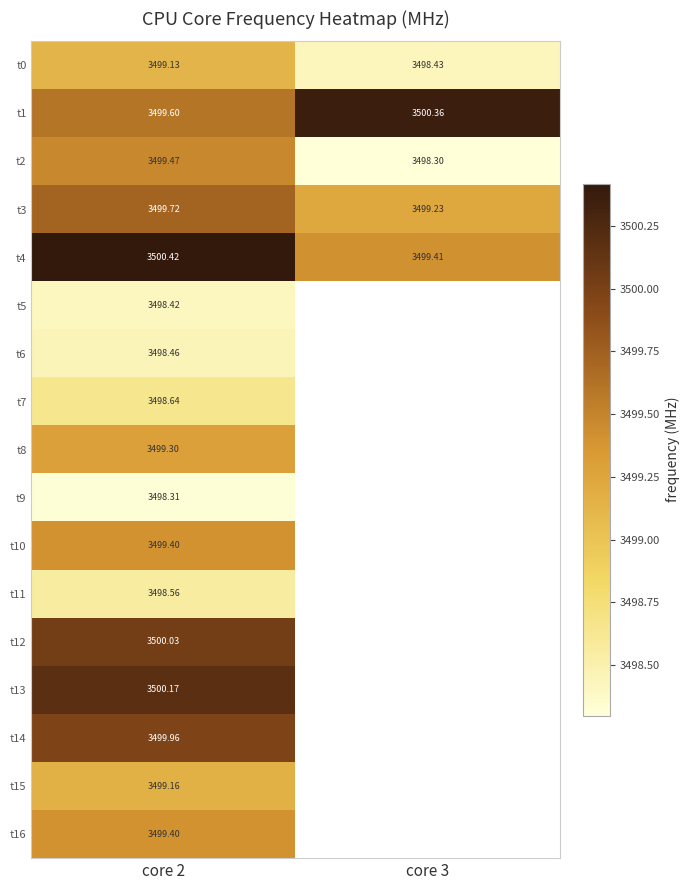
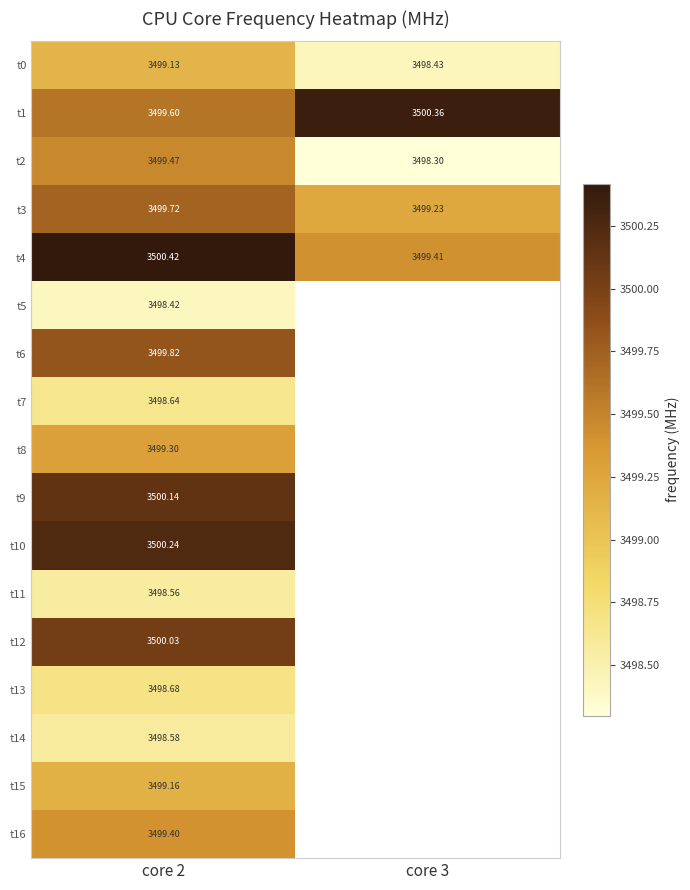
  {
    "t0": {
      "core 2": 3499.13,
      "core 3": 3498.43
    },
    "t1": {
      "core 2": 3499.60,
      "core 3": 3500.36
    },
    "t2": {
      "core 2": 3499.47,
      "core 3": 3498.30
    },
    "t3": {
      "core 2": 3499.72,
      "core 3": 3499.23
    },
    "t4": {
      "core 2": 3500.42,
      "core 3": 3499.41
    },
    "t5": {
      "core 2": 3498.42
    },
    "t6": {
-     "core 2": 3498.46
+     "core 2": 3499.82
    },
    "t7": {
      "core 2": 3498.64
    },
    "t8": {
      "core 2": 3499.30
    },
    "t9": {
-     "core 2": 3498.31
+     "core 2": 3500.14
    },
    "t10": {
-     "core 2": 3499.40
+     "core 2": 3500.24
    },
    "t11": {
      "core 2": 3498.56
    },
    "t12": {
      "core 2": 3500.03
    },
    "t13": {
-     "core 2": 3500.17
+     "core 2": 3498.68
    },
    "t14": {
-     "core 2": 3499.96
+     "core 2": 3498.58
    },
    "t15": {
      "core 2": 3499.16
    },
    "t16": {
      "core 2": 3499.40
    }
  }
